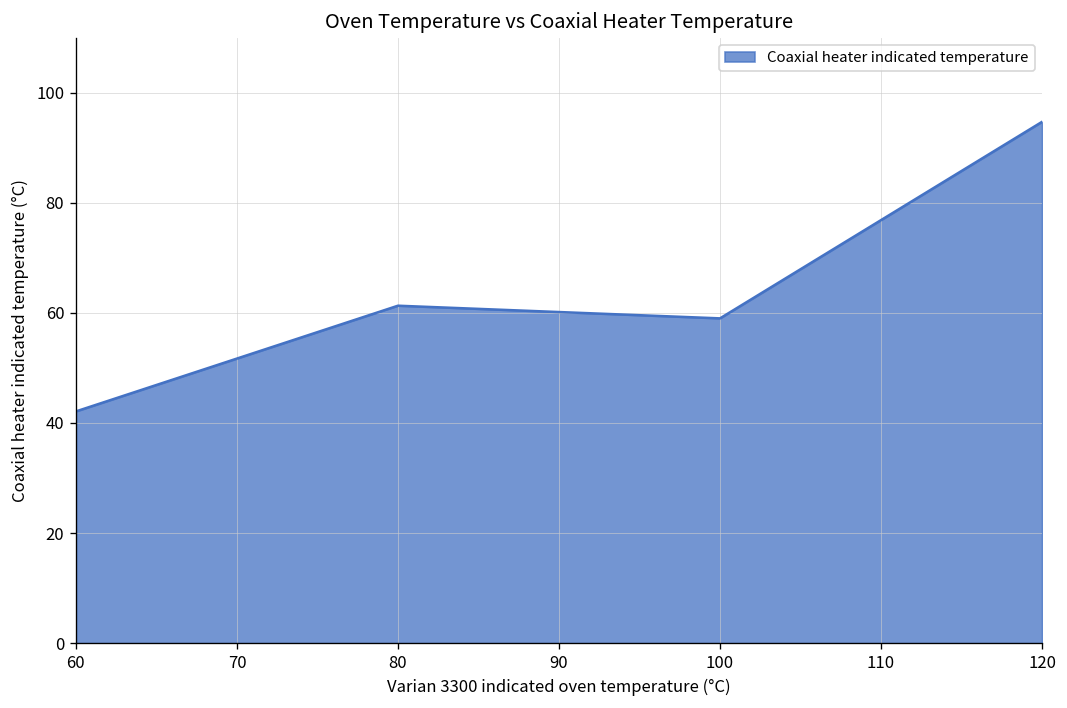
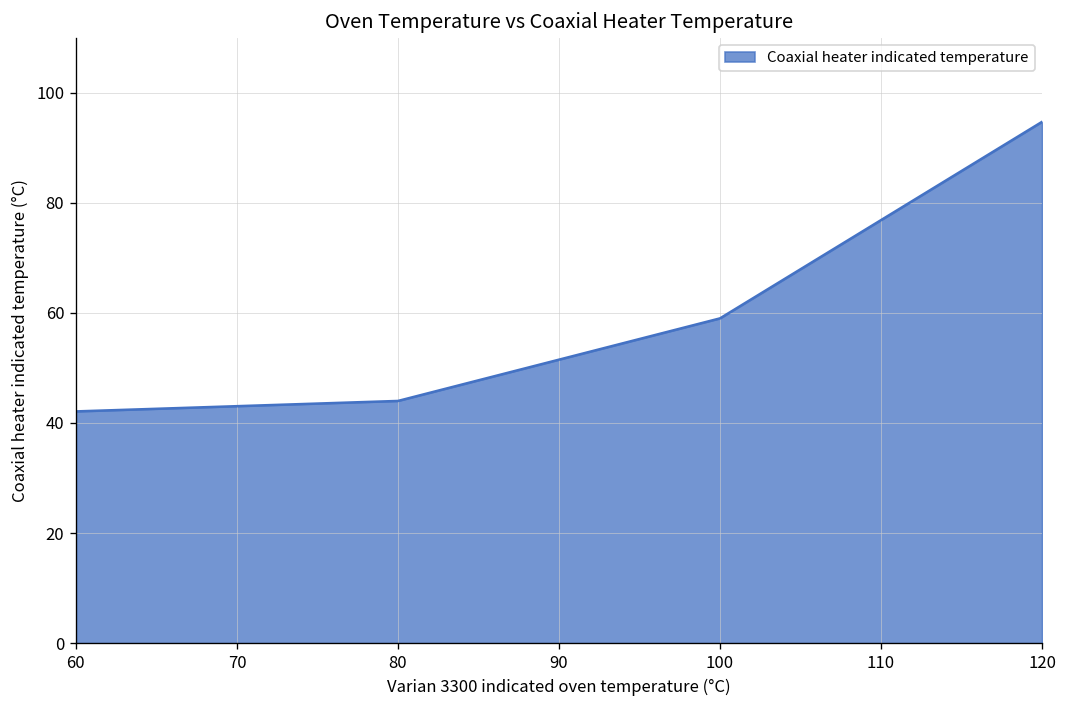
  {
    "60": 42,
-   "80": 61,
+   "80": 44,
    "100": 59,
    "120": 95
  }
